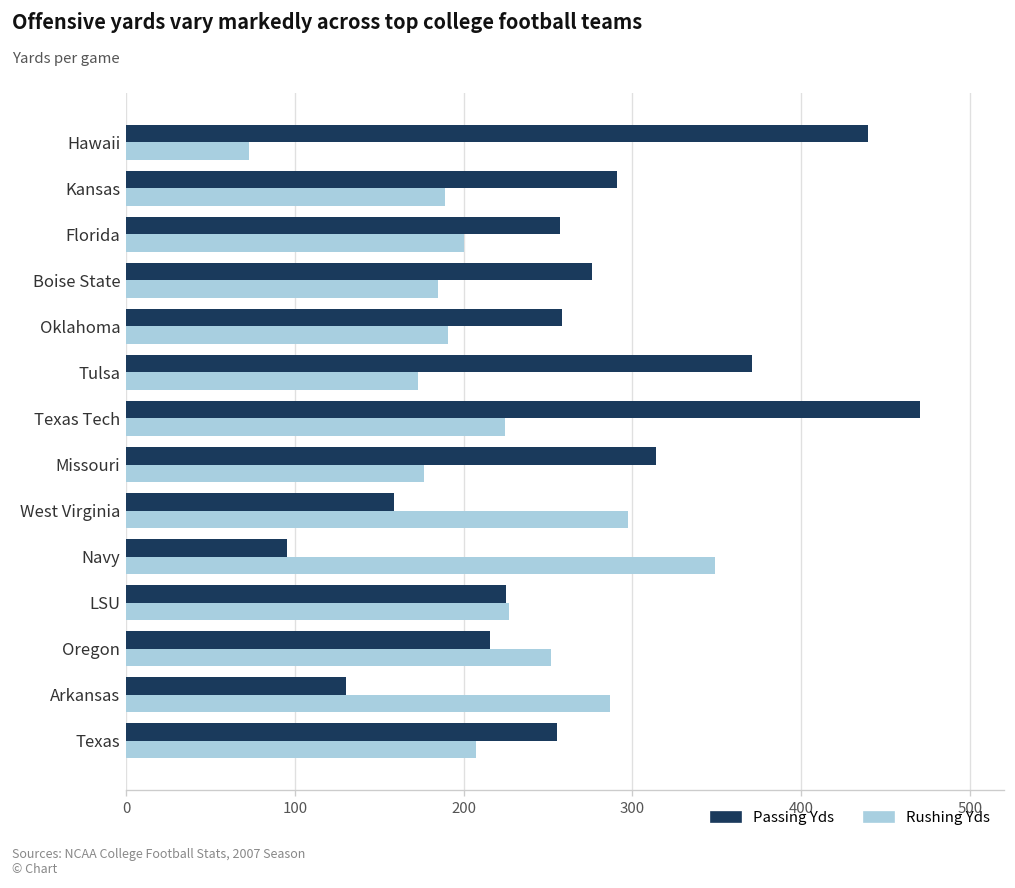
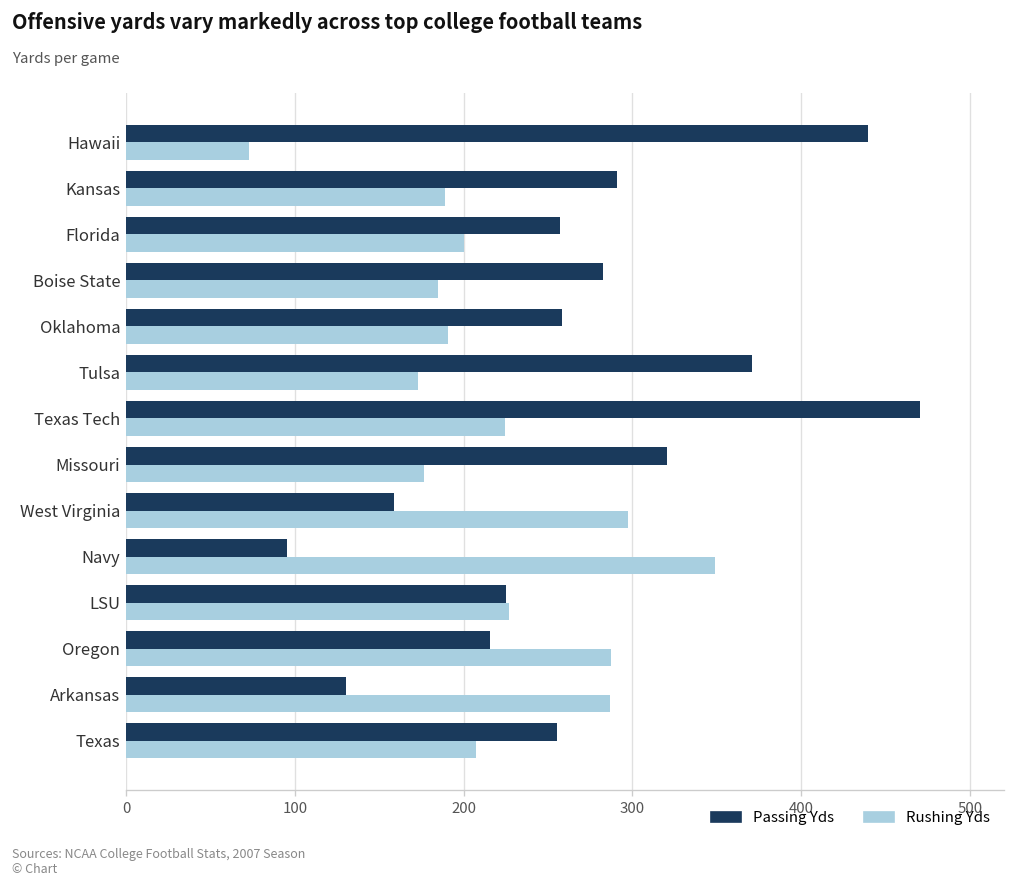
  {
    "Passing Yds": {
      "Hawaii": 440,
      "Kansas": 291,
      "Florida": 257,
-     "Boise State": 276,
+     "Boise State": 283,
      "Oklahoma": 258,
      "Tulsa": 371,
      "Texas Tech": 470,
-     "Missouri": 314,
+     "Missouri": 320,
      "West Virginia": 159,
      "Navy": 95,
      "LSU": 225,
      "Oregon": 216,
      "Arkansas": 130,
      "Texas": 255
    },
    "Rushing Yds": {
      "Hawaii": 73,
      "Kansas": 189,
      "Florida": 200,
      "Boise State": 185,
      "Oklahoma": 191,
      "Tulsa": 173,
      "Texas Tech": 225,
      "Missouri": 176,
      "West Virginia": 297,
      "Navy": 349,
      "LSU": 227,
-     "Oregon": 252,
+     "Oregon": 287,
      "Arkansas": 287,
      "Texas": 208
    }
  }
